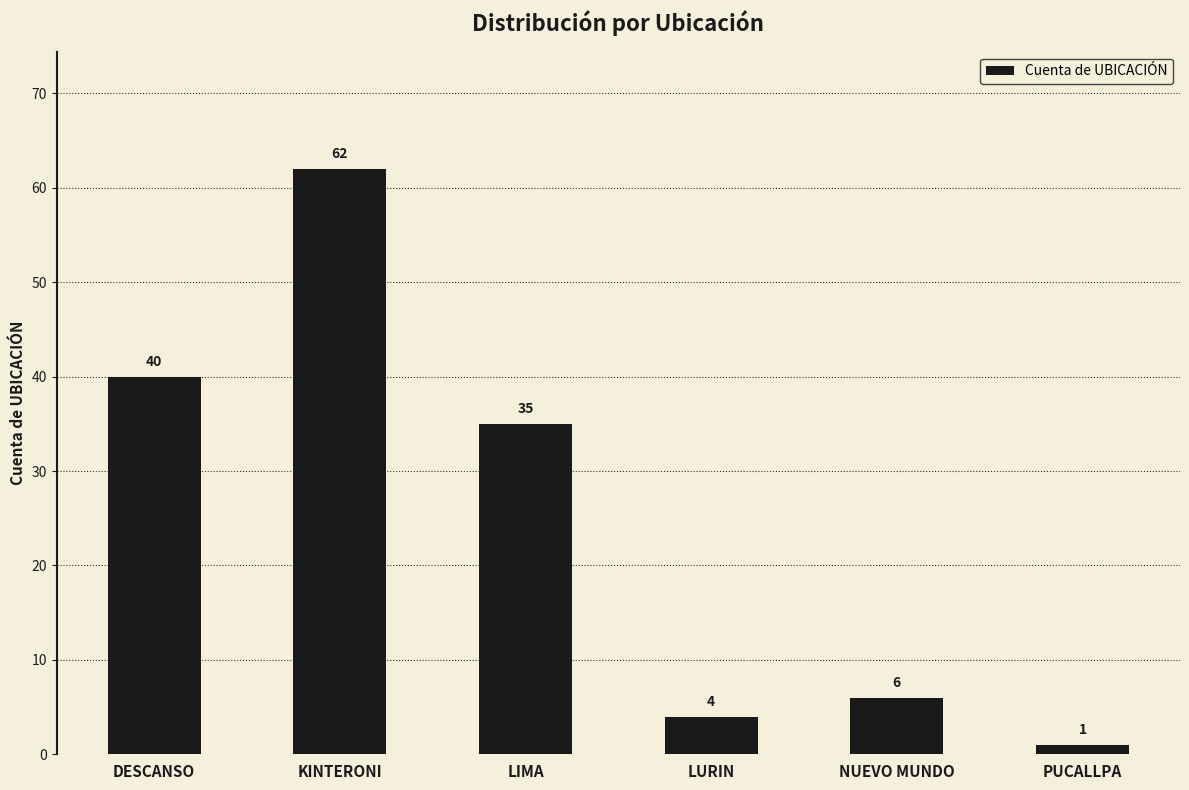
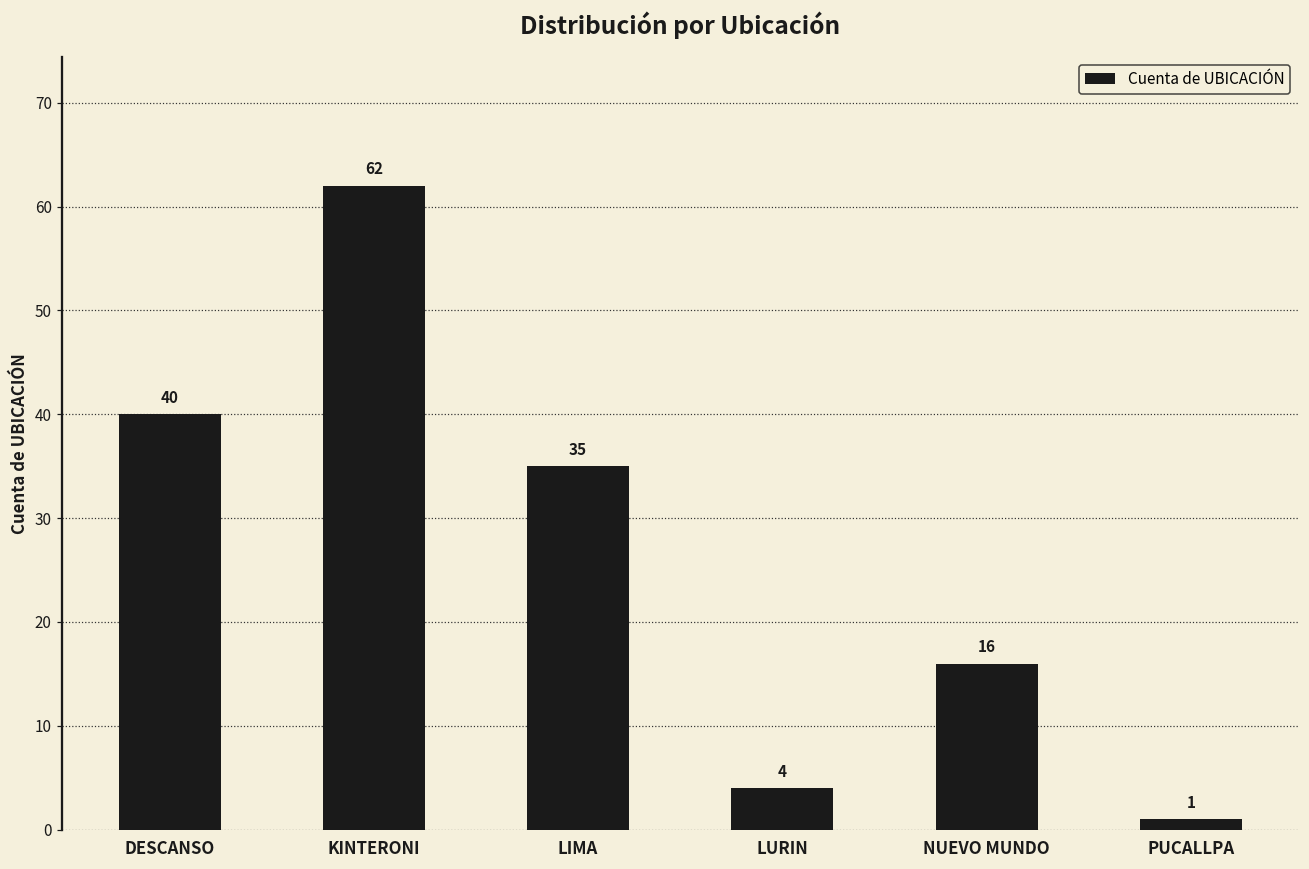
  {
    "DESCANSO": 40,
    "KINTERONI": 62,
    "LIMA": 35,
    "LURIN": 4,
-   "NUEVO MUNDO": 6,
+   "NUEVO MUNDO": 16,
    "PUCALLPA": 1
  }
